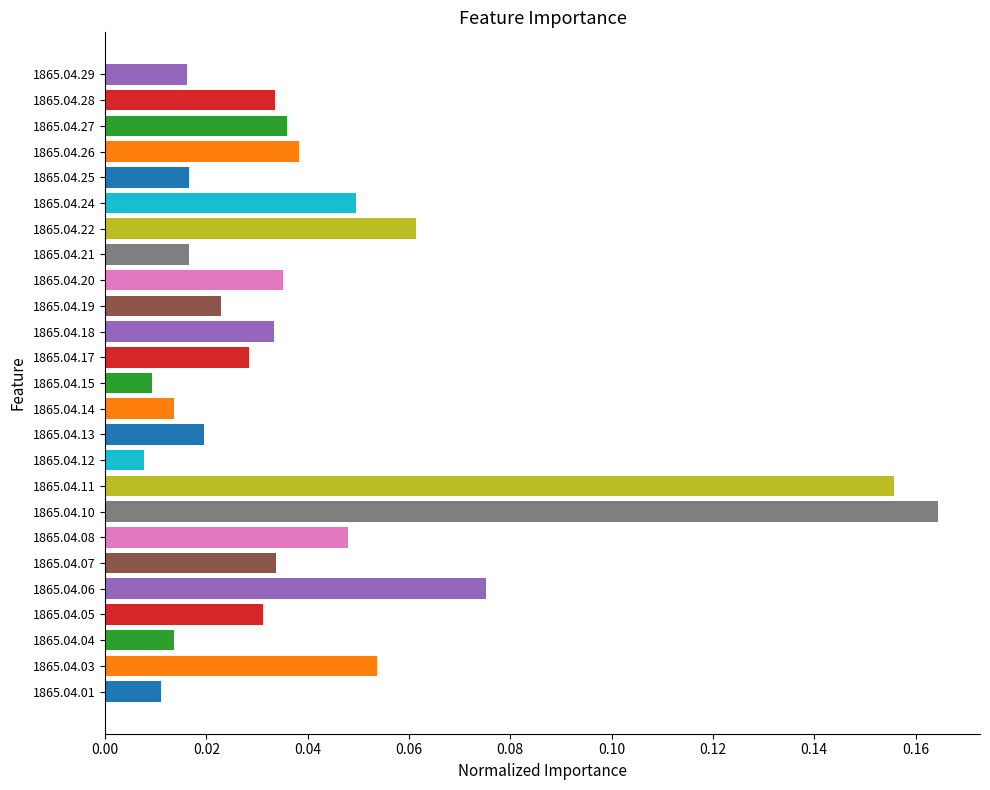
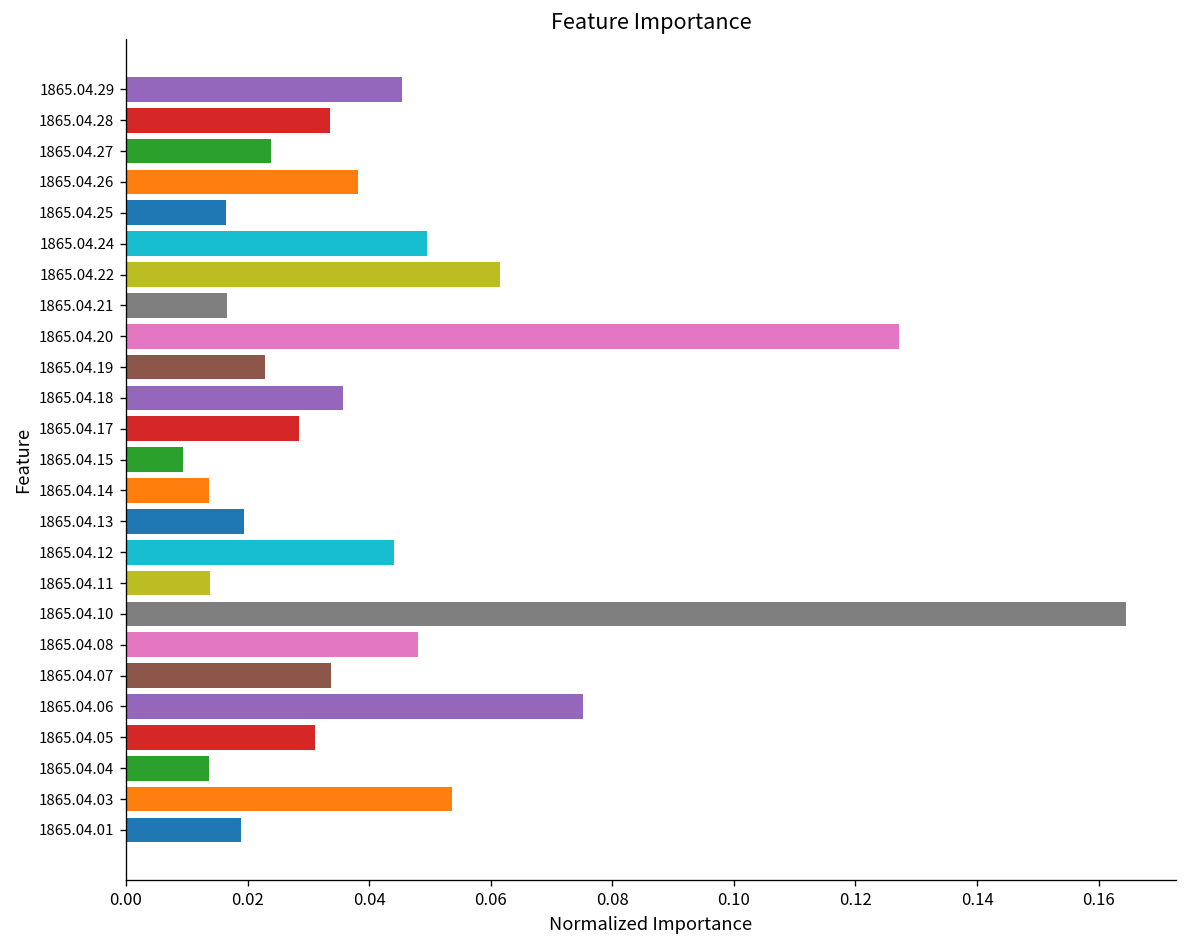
  {
-   "1865.04.29": 0.016,
+   "1865.04.29": 0.045,
    "1865.04.28": 0.034,
-   "1865.04.27": 0.036,
+   "1865.04.27": 0.024,
    "1865.04.26": 0.038,
    "1865.04.25": 0.016,
    "1865.04.24": 0.049,
    "1865.04.22": 0.061,
    "1865.04.21": 0.017,
-   "1865.04.20": 0.035,
+   "1865.04.20": 0.127,
    "1865.04.19": 0.023,
-   "1865.04.18": 0.033,
+   "1865.04.18": 0.036,
    "1865.04.17": 0.028,
    "1865.04.15": 0.009,
    "1865.04.14": 0.014,
    "1865.04.13": 0.019,
-   "1865.04.12": 0.008,
-   "1865.04.11": 0.156,
+   "1865.04.12": 0.044,
+   "1865.04.11": 0.014,
    "1865.04.10": 0.165,
    "1865.04.08": 0.048,
    "1865.04.07": 0.034,
    "1865.04.06": 0.075,
    "1865.04.05": 0.031,
    "1865.04.04": 0.014,
    "1865.04.03": 0.054,
-   "1865.04.01": 0.011
+   "1865.04.01": 0.019
  }
